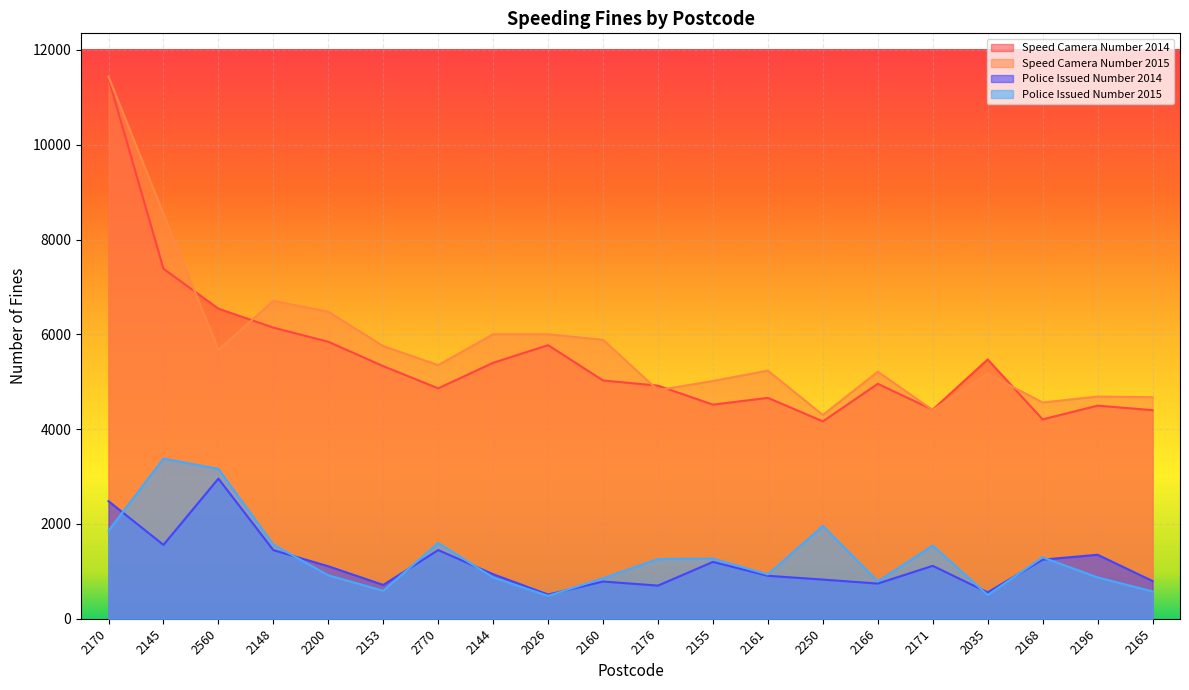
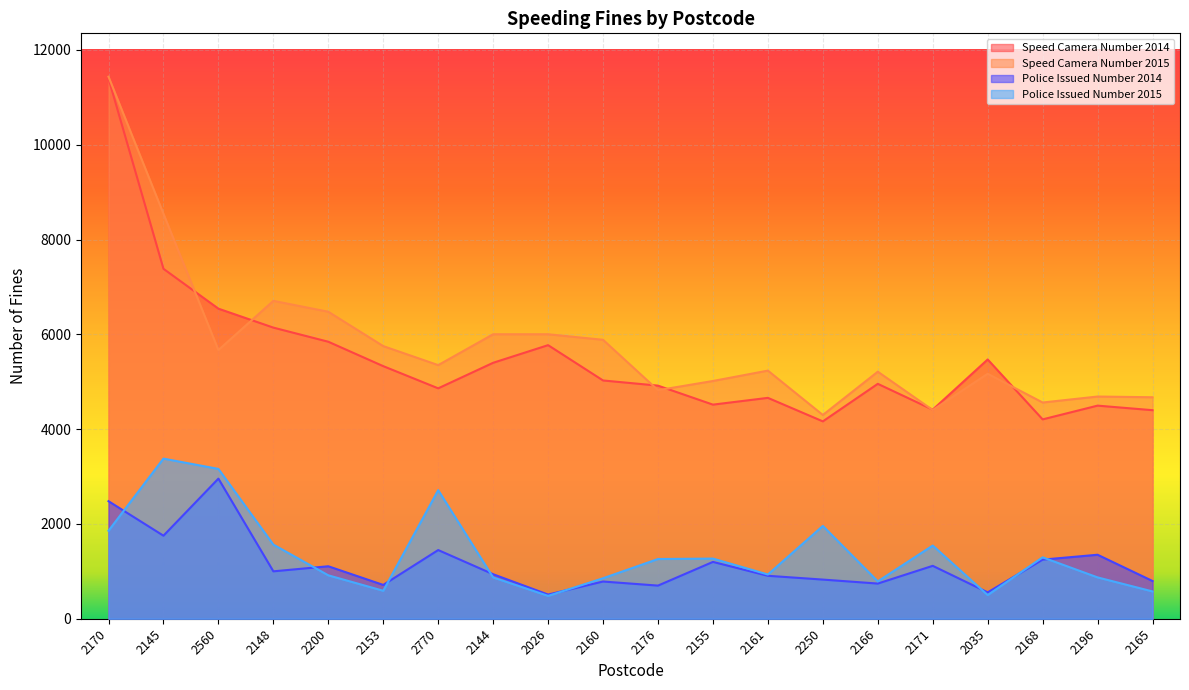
  {
    "Police Issued Number 2014": {
      "2170": 2500,
-     "2145": 1600,
+     "2145": 1800,
      "2560": 3000,
-     "2148": 1400,
+     "2148": 1000,
      "2200": 1100,
      "2153": 700,
      "2770": 1400,
      "2144": 900,
      "2160": 800,
      "2176": 700,
      "2155": 1200,
      "2250": 800,
      "2171": 1100,
      "2035": 600,
      "2196": 1400,
      "2165": 800
    },
    "Police Issued Number 2015": {
      "2170": 1900,
      "2145": 3400,
      "2560": 3200,
      "2148": 1600,
      "2200": 900,
      "2153": 600,
-     "2770": 1600,
+     "2770": 2700,
      "2144": 900,
      "2160": 900,
      "2176": 1300,
      "2155": 1300,
      "2250": 2000,
      "2171": 1500,
      "2035": 500,
      "2196": 900,
      "2165": 600
    }
  }
